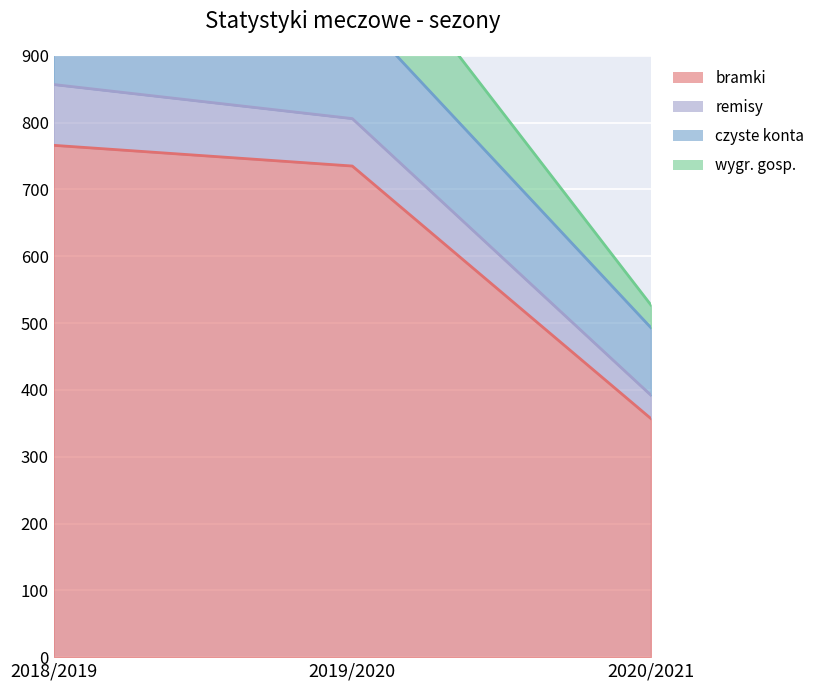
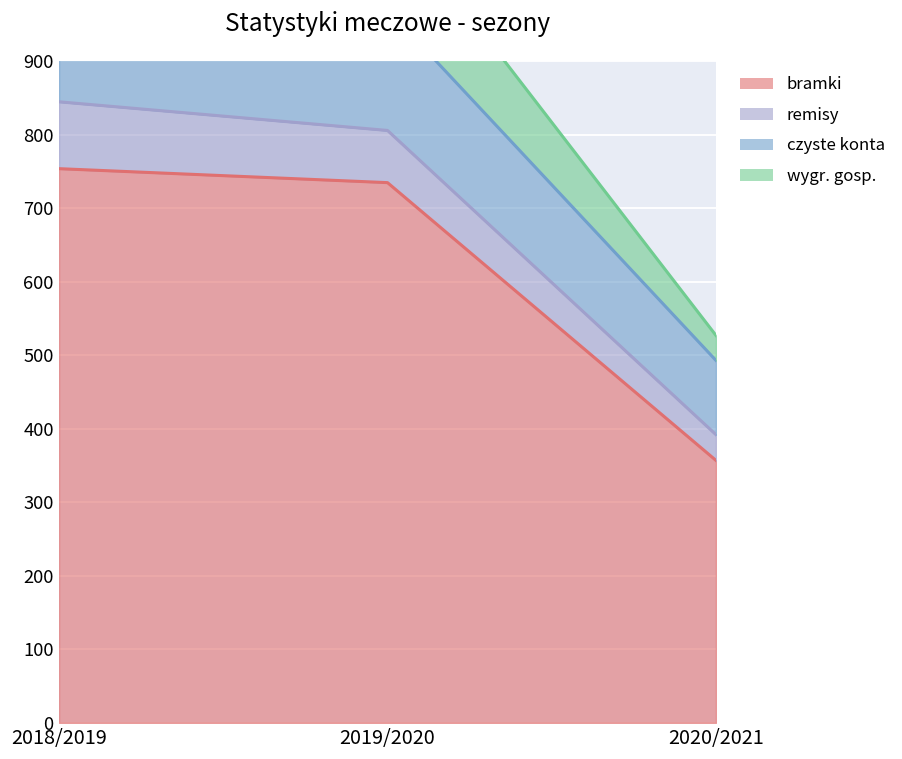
  {
    "bramki": {
-     "2018/2019": 770,
+     "2018/2019": 750,
      "2019/2020": 740,
      "2020/2021": 360
    },
    "wygr. gosp.": {
      "2020/2021": 30
    }
  }
